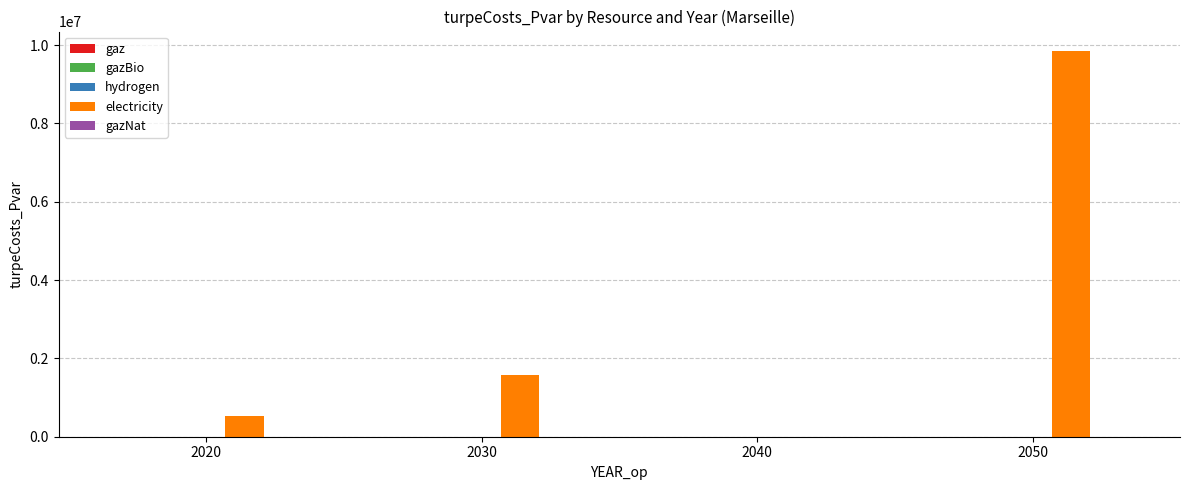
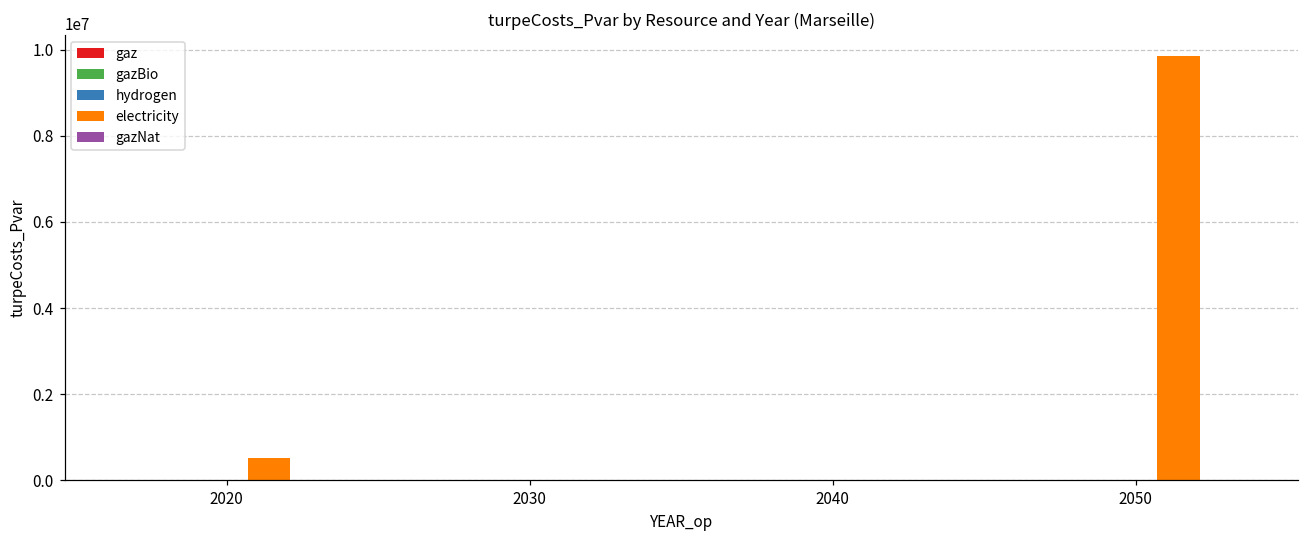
  {
    "gaz": {
      "2020": 0,
      "2030": 0,
      "2040": 0,
      "2050": 0
    },
    "gazBio": {
      "2020": 0,
      "2030": 0,
      "2040": 0,
      "2050": 0
    },
    "hydrogen": {
      "2020": 0,
      "2030": 0,
      "2040": 0,
      "2050": 0
    },
    "electricity": {
      "2020": 500000,
-     "2030": 1600000,
+     "2030": 0,
      "2040": 0,
      "2050": 9900000
    },
    "gazNat": {
      "2020": 0,
      "2030": 0,
      "2040": 0,
      "2050": 0
    }
  }
